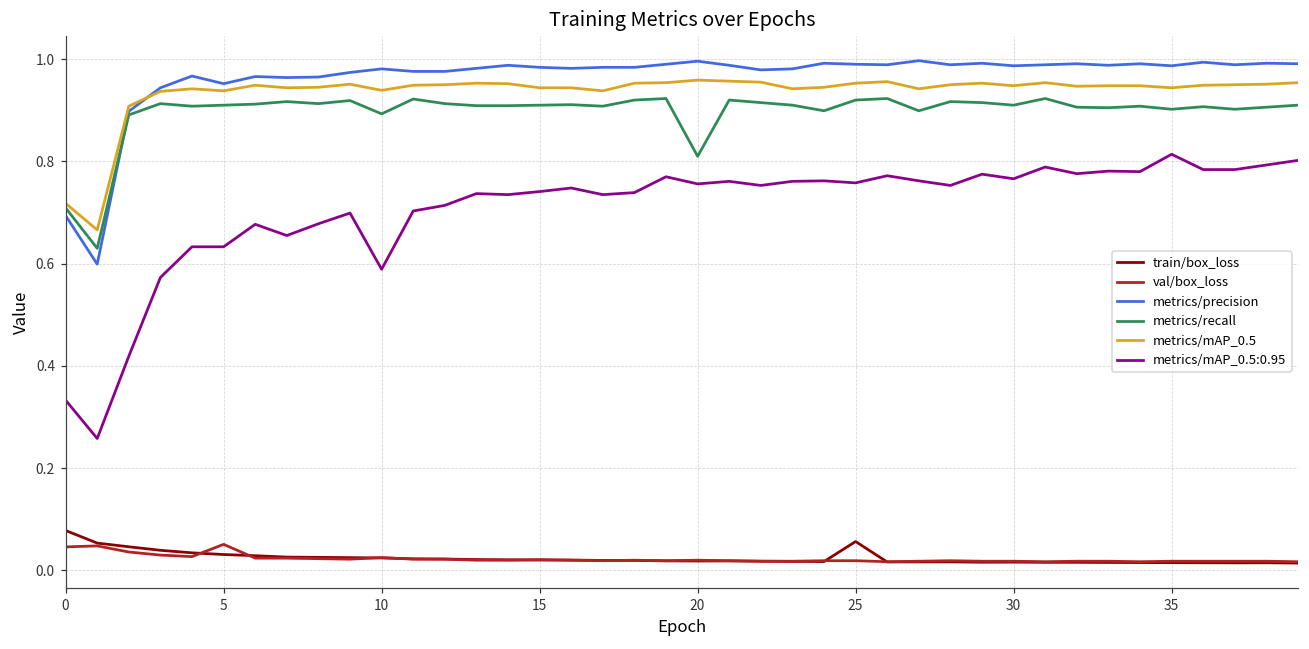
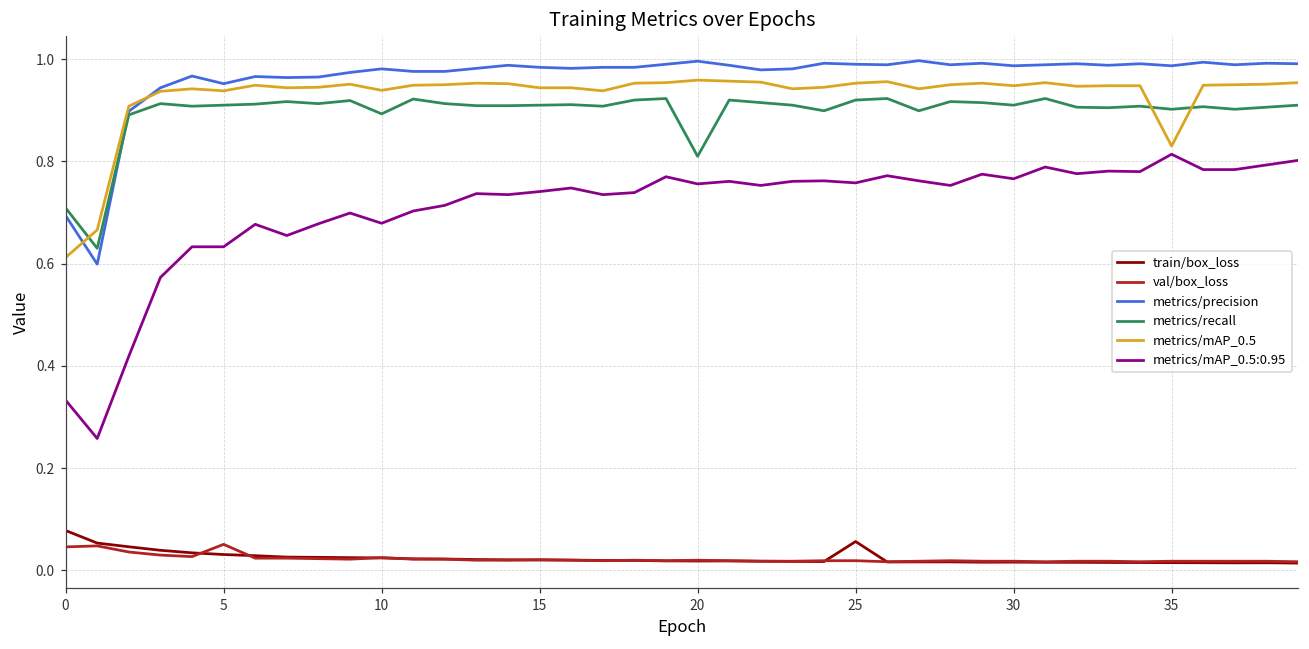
  {
    "train/box_loss": {
      "0": 0.08,
      "5": 0.03,
      "25": 0.06
    },
    "val/box_loss": {
      "0": 0.05,
      "5": 0.05,
      "25": 0.02
    },
    "metrics/precision": {
      "0": 0.69,
      "5": 0.95,
      "10": 0.98,
      "15": 0.98,
      "20": 1.00,
      "25": 0.99,
      "30": 0.99,
      "35": 0.99
    },
    "metrics/recall": {
      "0": 0.71,
      "5": 0.91,
      "10": 0.89,
      "15": 0.91,
      "20": 0.81,
      "25": 0.92,
      "30": 0.91,
      "35": 0.90
    },
    "metrics/mAP_0.5": {
-     "0": 0.72,
+     "0": 0.61,
      "5": 0.94,
      "10": 0.94,
      "15": 0.94,
      "20": 0.96,
      "25": 0.95,
      "30": 0.95,
-     "35": 0.94
+     "35": 0.83
    },
    "metrics/mAP_0.5:0.95": {
      "0": 0.33,
      "5": 0.63,
-     "10": 0.59,
+     "10": 0.68,
      "15": 0.74,
      "20": 0.76,
      "25": 0.76,
      "30": 0.77,
      "35": 0.81
    }
  }
